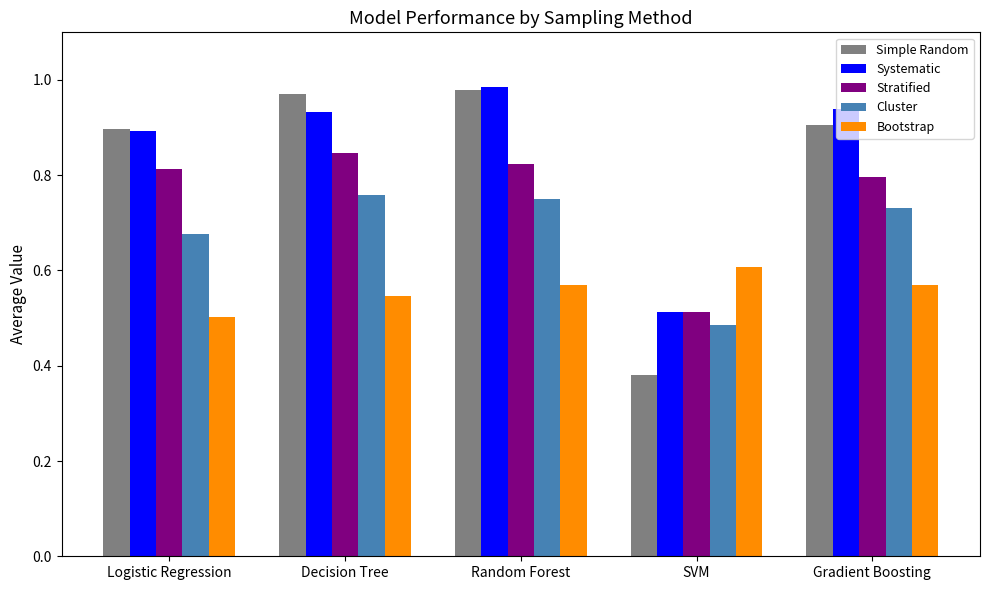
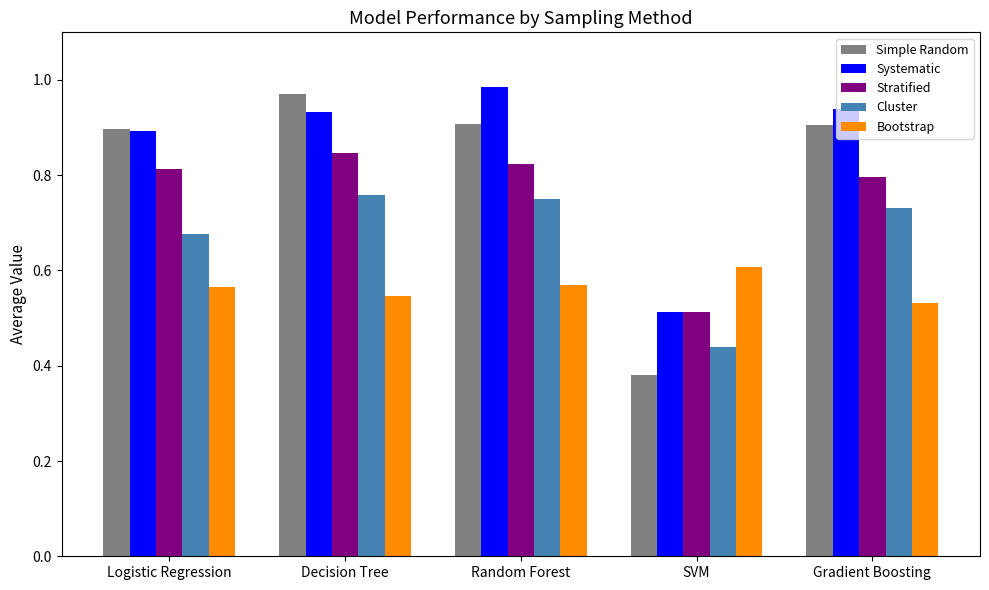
  {
    "Simple Random": {
      "Logistic Regression": 0.90,
      "Decision Tree": 0.97,
-     "Random Forest": 0.98,
+     "Random Forest": 0.91,
      "SVM": 0.38,
      "Gradient Boosting": 0.91
    },
    "Systematic": {
      "Logistic Regression": 0.89,
      "Decision Tree": 0.93,
      "Random Forest": 0.99,
      "SVM": 0.51
    },
    "Stratified": {
      "Logistic Regression": 0.81,
      "Decision Tree": 0.85,
      "Random Forest": 0.82,
      "SVM": 0.51,
      "Gradient Boosting": 0.80
    },
    "Cluster": {
      "Logistic Regression": 0.68,
      "Decision Tree": 0.76,
      "Random Forest": 0.75,
-     "SVM": 0.49,
+     "SVM": 0.44,
      "Gradient Boosting": 0.73
    },
    "Bootstrap": {
-     "Logistic Regression": 0.50,
+     "Logistic Regression": 0.57,
      "Decision Tree": 0.55,
      "Random Forest": 0.57,
      "SVM": 0.61,
-     "Gradient Boosting": 0.57
+     "Gradient Boosting": 0.53
    }
  }
